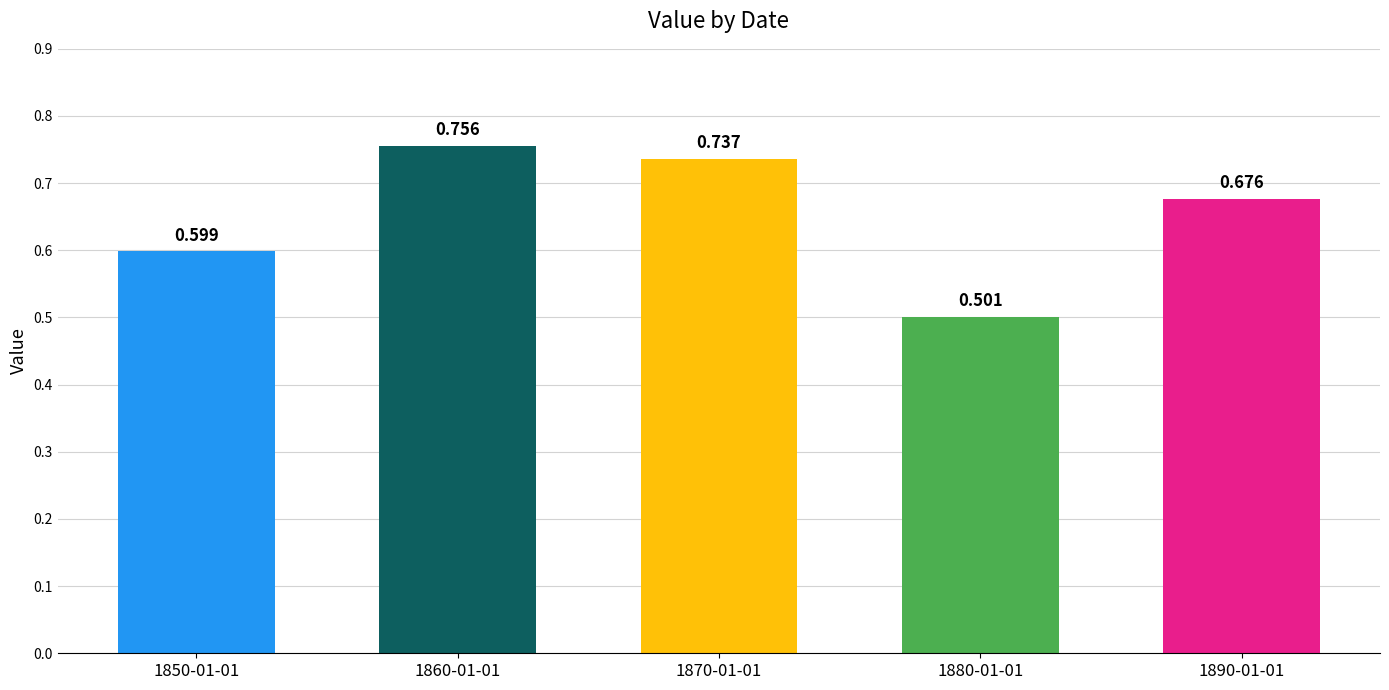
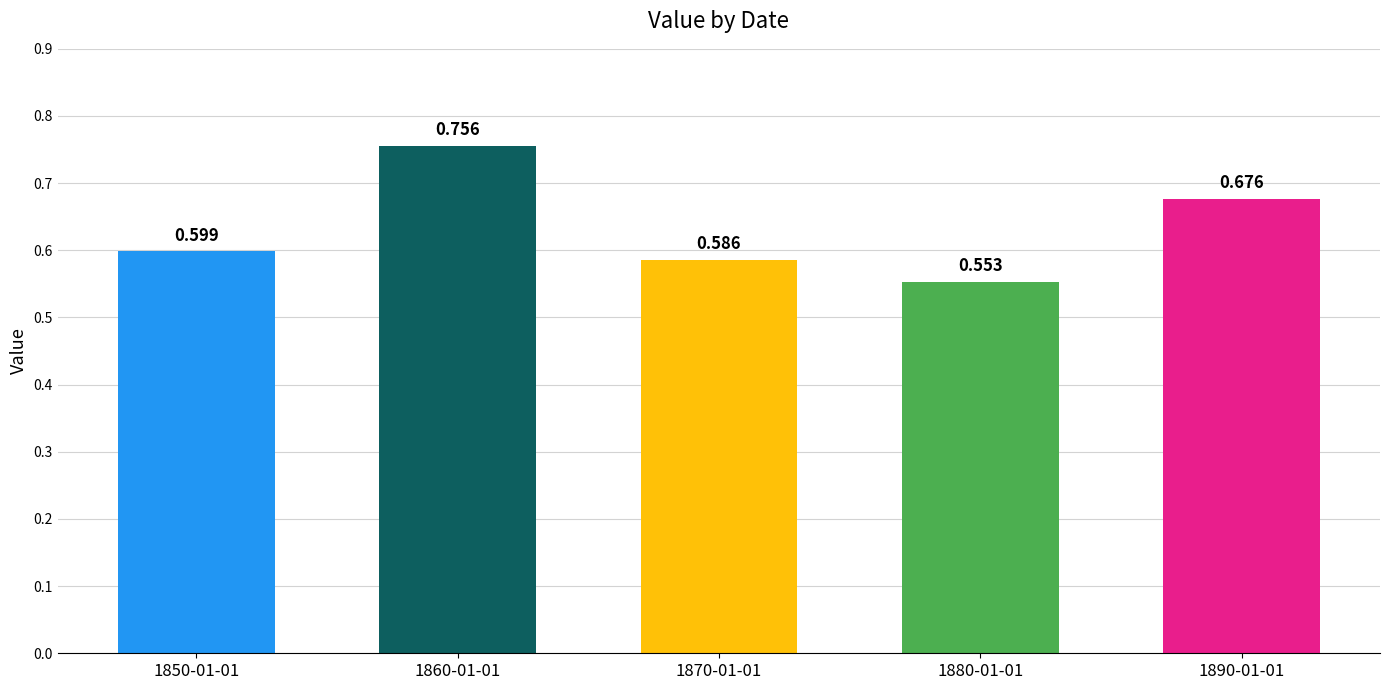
  {
    "1850-01-01": 0.599,
    "1860-01-01": 0.756,
-   "1870-01-01": 0.737,
-   "1880-01-01": 0.501,
+   "1870-01-01": 0.586,
+   "1880-01-01": 0.553,
    "1890-01-01": 0.676
  }
